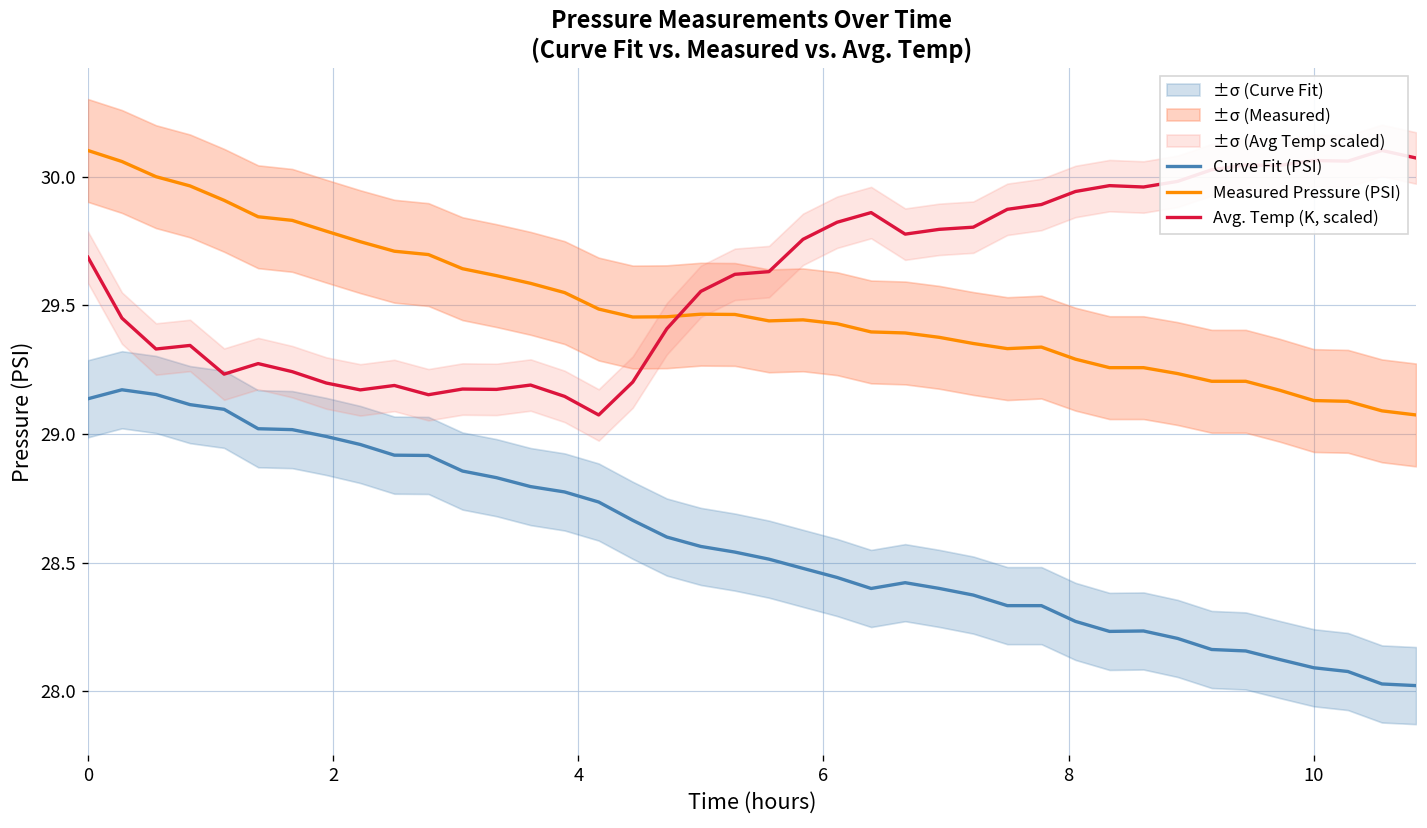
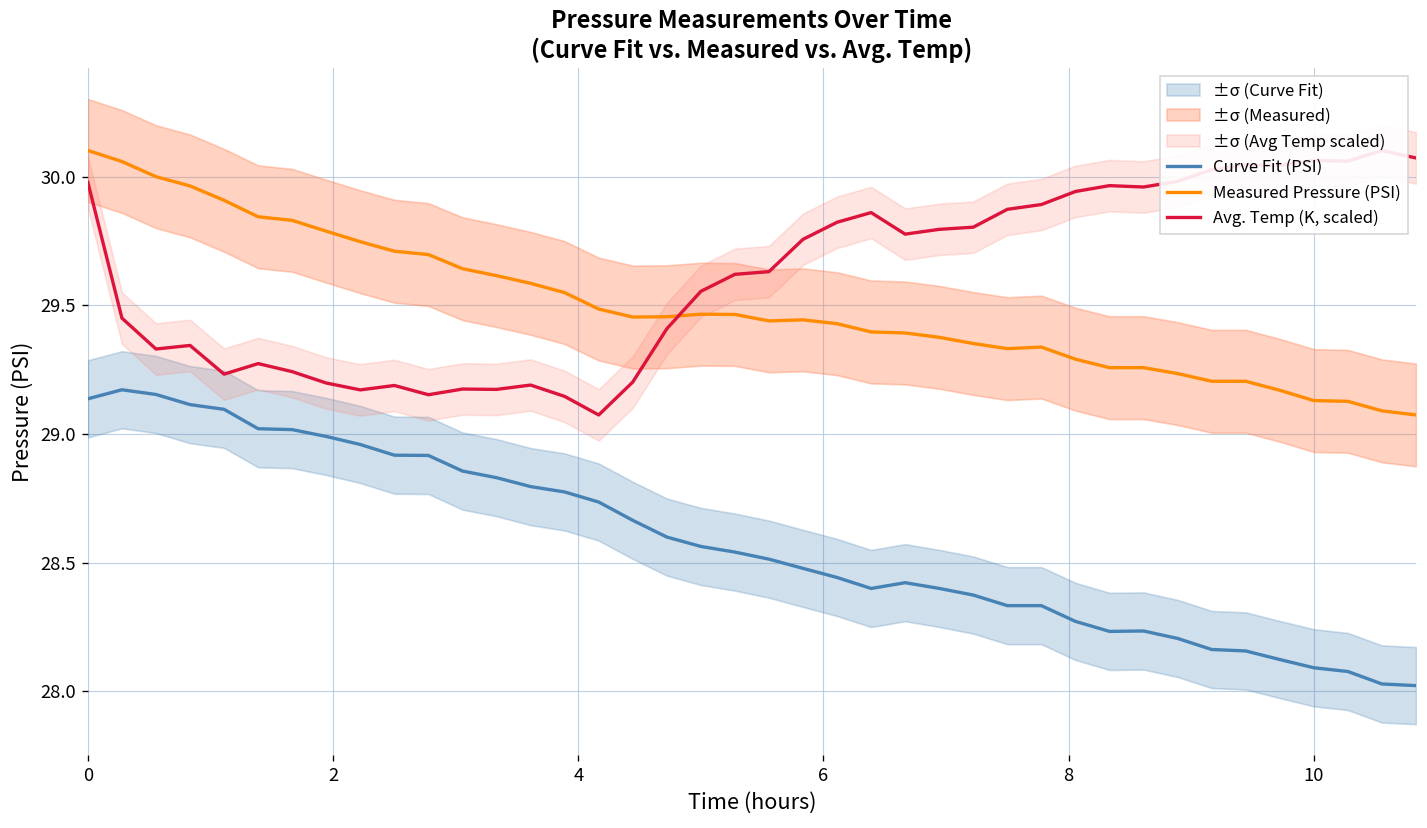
  {
    "Measured Pressure (PSI)": {
      "0": 30.10,
      "10": 29.13
    },
    "Avg. Temp (K, scaled)": {
-     "0": 29.69
+     "0": 29.98
    }
  }
